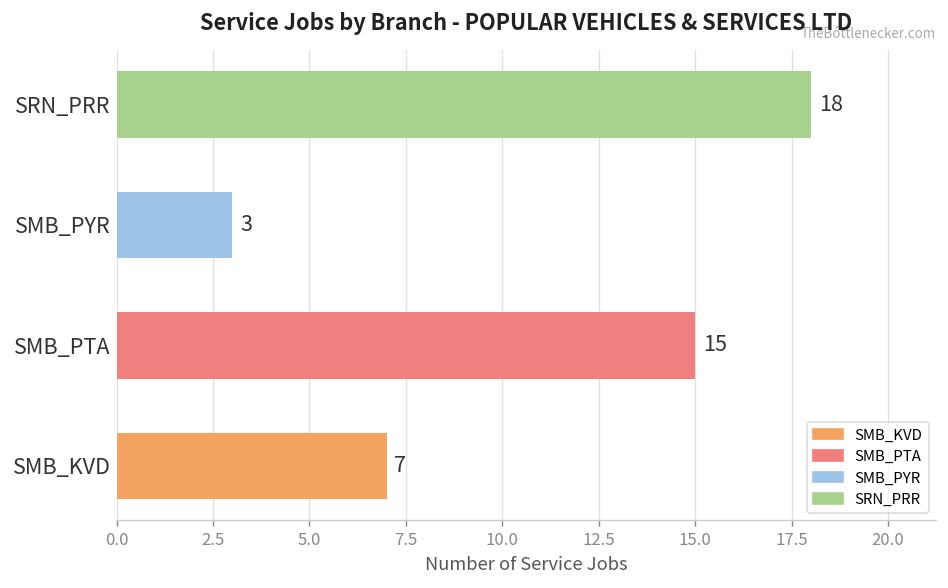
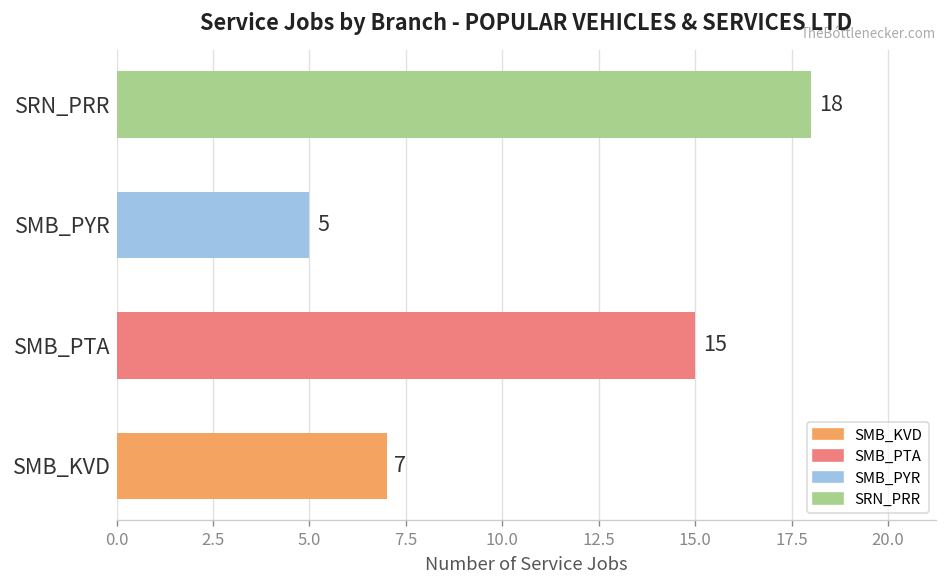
  {
    "SRN_PRR": 18,
-   "SMB_PYR": 3,
+   "SMB_PYR": 5,
    "SMB_PTA": 15,
    "SMB_KVD": 7
  }
